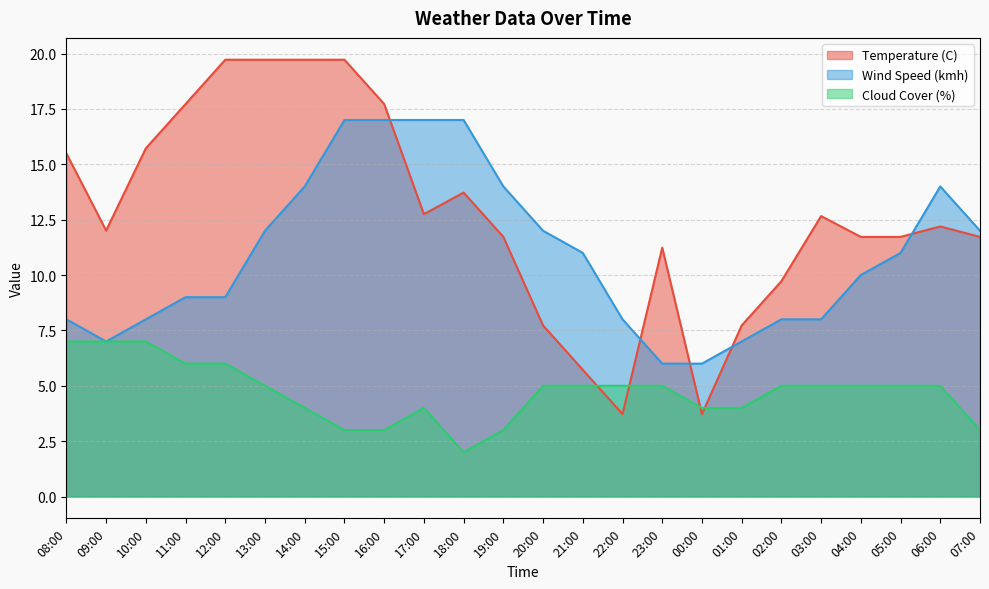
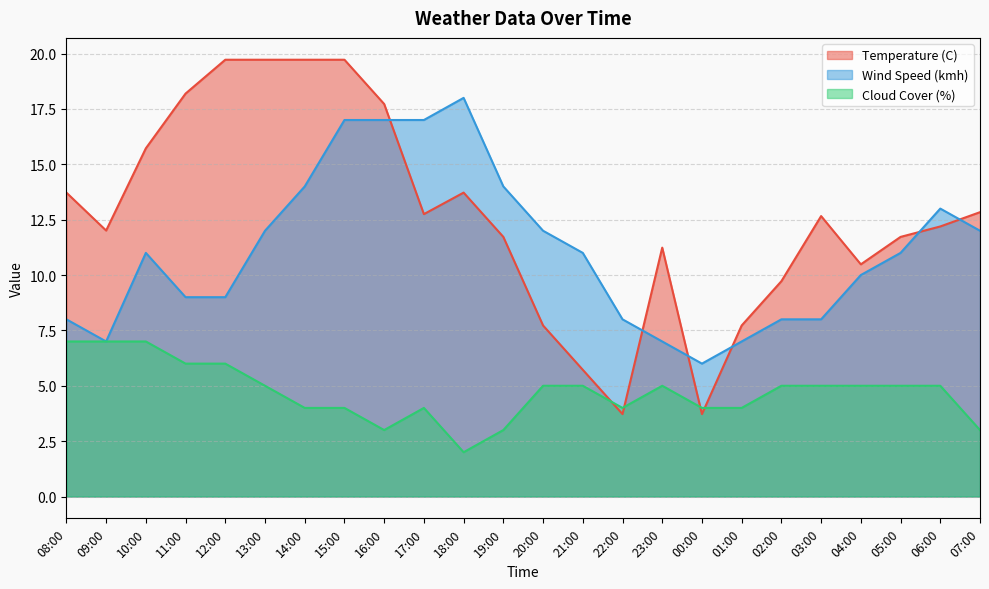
  {
    "Temperature (C)": {
-     "08:00": 15.5,
+     "08:00": 13.7,
      "09:00": 12.0,
      "10:00": 15.7,
-     "11:00": 17.7,
+     "11:00": 18.2,
      "12:00": 19.7,
      "13:00": 19.7,
      "14:00": 19.7,
      "15:00": 19.7,
      "16:00": 17.7,
      "17:00": 12.8,
      "18:00": 13.7,
      "19:00": 11.7,
      "20:00": 7.7,
      "21:00": 5.7,
      "22:00": 3.7,
      "23:00": 11.2,
      "00:00": 3.7,
      "01:00": 7.7,
      "02:00": 9.7,
      "03:00": 12.7,
-     "04:00": 11.7,
+     "04:00": 10.5,
      "05:00": 11.7,
      "06:00": 12.2,
-     "07:00": 11.7
+     "07:00": 12.8
    },
    "Wind Speed (kmh)": {
      "08:00": 8,
-     "10:00": 8,
+     "10:00": 11,
      "11:00": 9,
      "12:00": 9,
      "13:00": 12,
      "14:00": 14,
      "15:00": 17,
      "16:00": 17,
      "17:00": 17,
-     "18:00": 17,
+     "18:00": 18,
      "19:00": 14,
      "20:00": 12,
      "21:00": 11,
      "22:00": 8,
-     "23:00": 6,
+     "23:00": 7,
      "00:00": 6,
      "01:00": 7,
      "02:00": 8,
      "03:00": 8,
      "04:00": 10,
      "05:00": 11,
-     "06:00": 14,
+     "06:00": 13,
      "07:00": 12
    },
    "Cloud Cover (%)": {
      "08:00": 7,
      "10:00": 7,
      "11:00": 6,
      "12:00": 6,
      "13:00": 5,
      "14:00": 4,
-     "15:00": 3,
+     "15:00": 4,
      "16:00": 3,
      "17:00": 4,
      "18:00": 2,
      "19:00": 3,
      "20:00": 5,
      "21:00": 5,
-     "22:00": 5,
+     "22:00": 4,
      "23:00": 5,
      "00:00": 4,
      "01:00": 4,
      "02:00": 5,
      "03:00": 5,
      "04:00": 5,
      "05:00": 5,
      "06:00": 5,
      "07:00": 3
    }
  }
